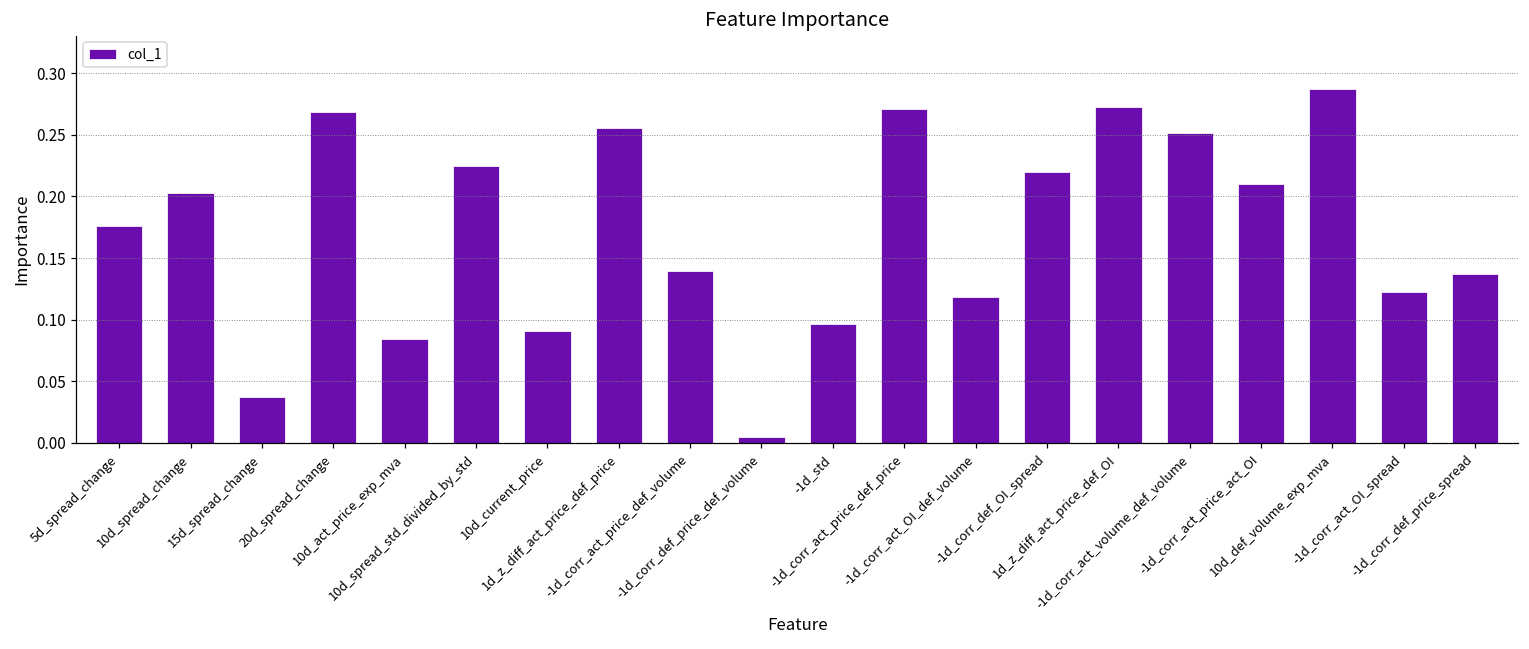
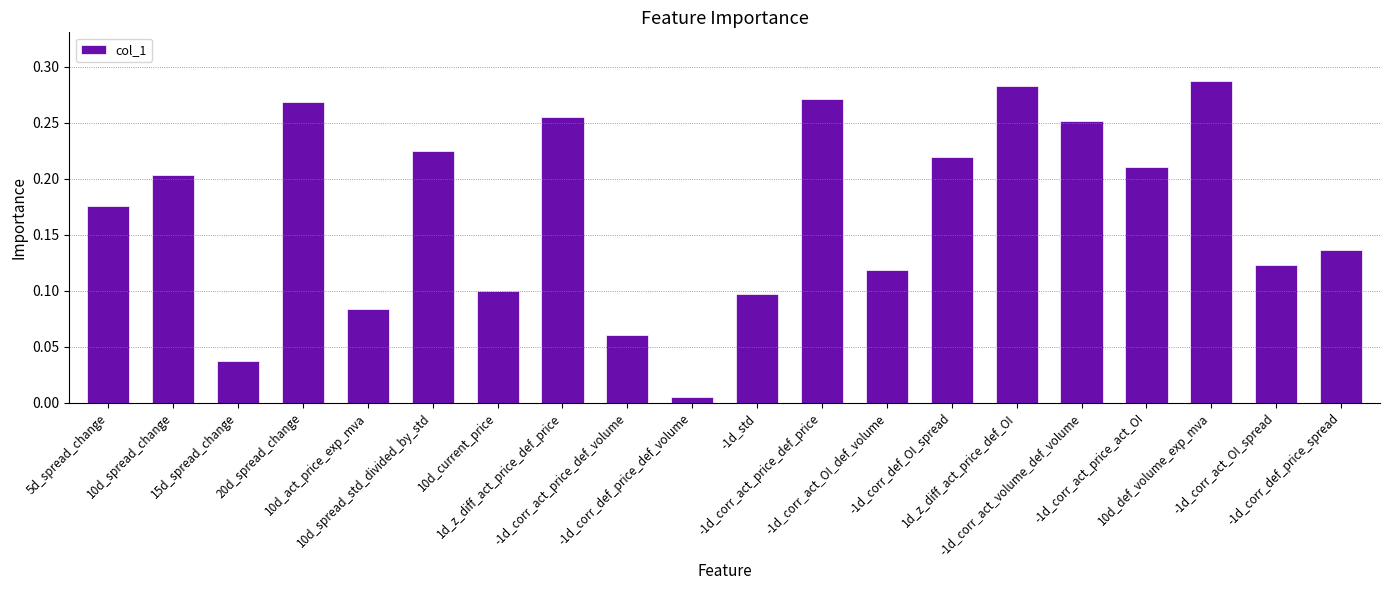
  {
    "5d_spread_change": 0.176,
    "10d_spread_change": 0.203,
    "15d_spread_change": 0.038,
    "20d_spread_change": 0.268,
    "10d_act_price_exp_mva": 0.084,
    "10d_spread_std_divided_by_std": 0.225,
-   "10d_current_price": 0.091,
+   "10d_current_price": 0.100,
    "1d_z_diff_act_price_def_price": 0.255,
-   "-1d_corr_act_price_def_volume": 0.140,
+   "-1d_corr_act_price_def_volume": 0.061,
    "-1d_corr_def_price_def_volume": 0.005,
    "-1d_std": 0.097,
    "-1d_corr_act_price_def_price": 0.271,
    "-1d_corr_act_OI_def_volume": 0.118,
    "-1d_corr_def_OI_spread": 0.220,
-   "1d_z_diff_act_price_def_OI": 0.272,
+   "1d_z_diff_act_price_def_OI": 0.282,
    "-1d_corr_act_volume_def_volume": 0.252,
    "-1d_corr_act_price_act_OI": 0.210,
    "10d_def_volume_exp_mva": 0.287,
    "-1d_corr_act_OI_spread": 0.123,
    "-1d_corr_def_price_spread": 0.137
  }
